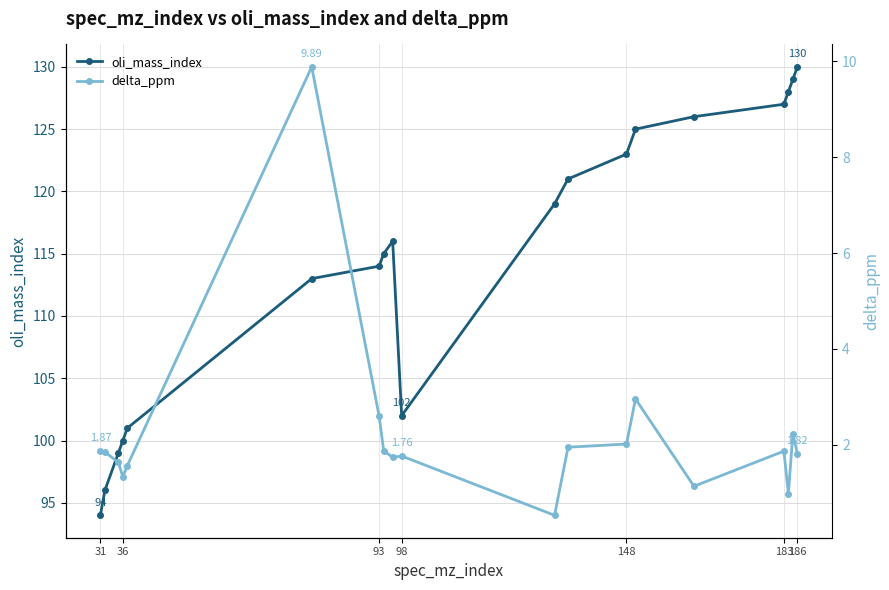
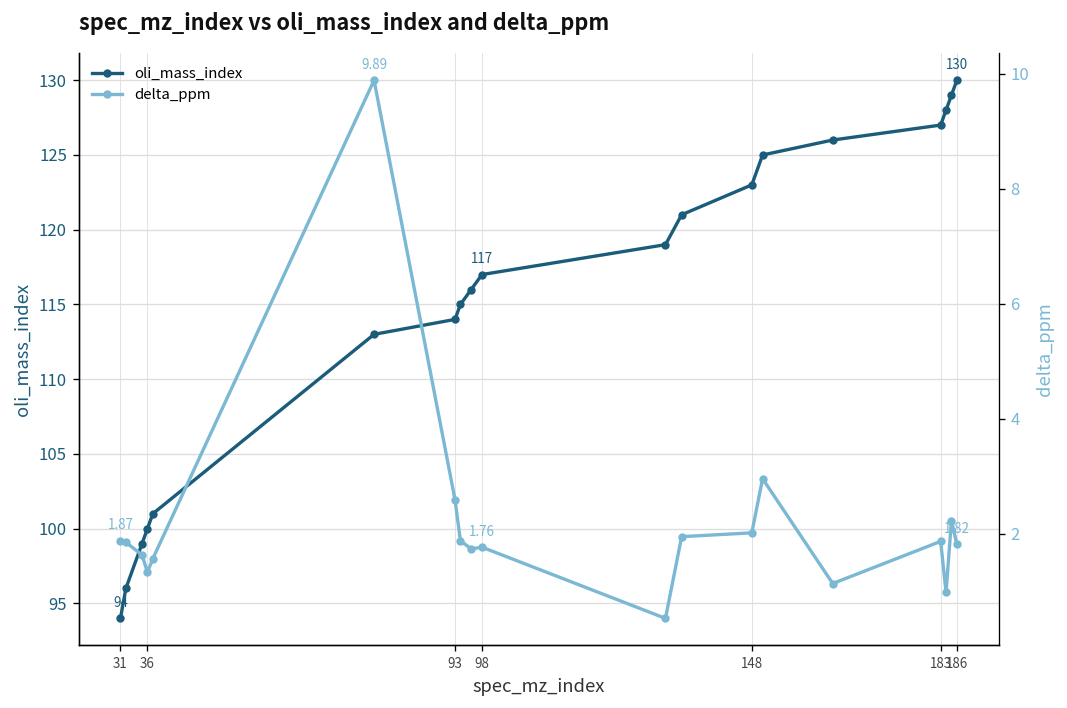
  {
    "oli_mass_index": {
      "31": 94,
-     "98": 102
+     "98": 117
    },
    "delta_ppm": {
      "31": 1.87,
      "98": 1.76
    }
  }
